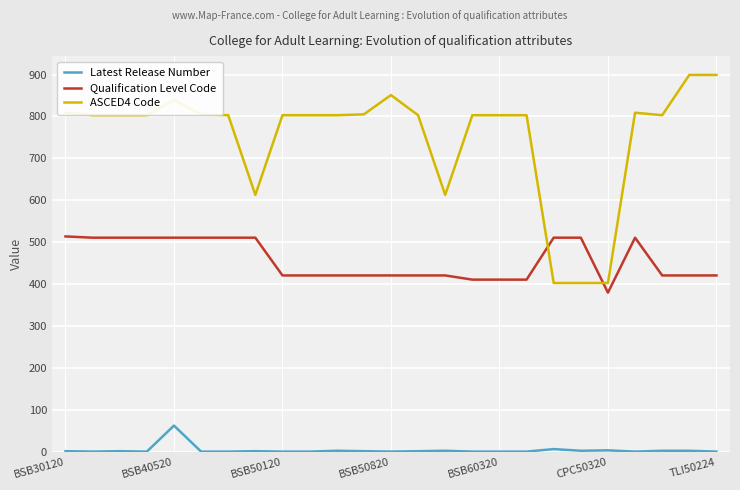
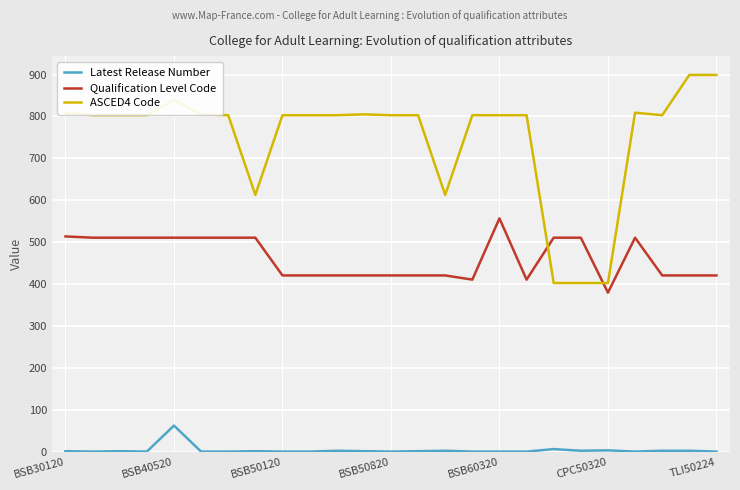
  {
    "Latest Release Number": {
      "BSB30120": 0,
      "BSB40520": 60,
      "BSB50120": 0,
      "BSB50820": 0,
      "BSB60320": 0,
      "CPC50320": 0,
      "TLI50224": 0
    },
    "Qualification Level Code": {
      "BSB30120": 510,
      "BSB40520": 510,
      "BSB50120": 420,
      "BSB50820": 420,
-     "BSB60320": 410,
+     "BSB60320": 560,
      "CPC50320": 380,
      "TLI50224": 420
    },
    "ASCED4 Code": {
      "BSB50120": 800,
-     "BSB50820": 850,
+     "BSB50820": 800,
      "BSB60320": 800,
      "CPC50320": 400,
      "TLI50224": 900
    }
  }
